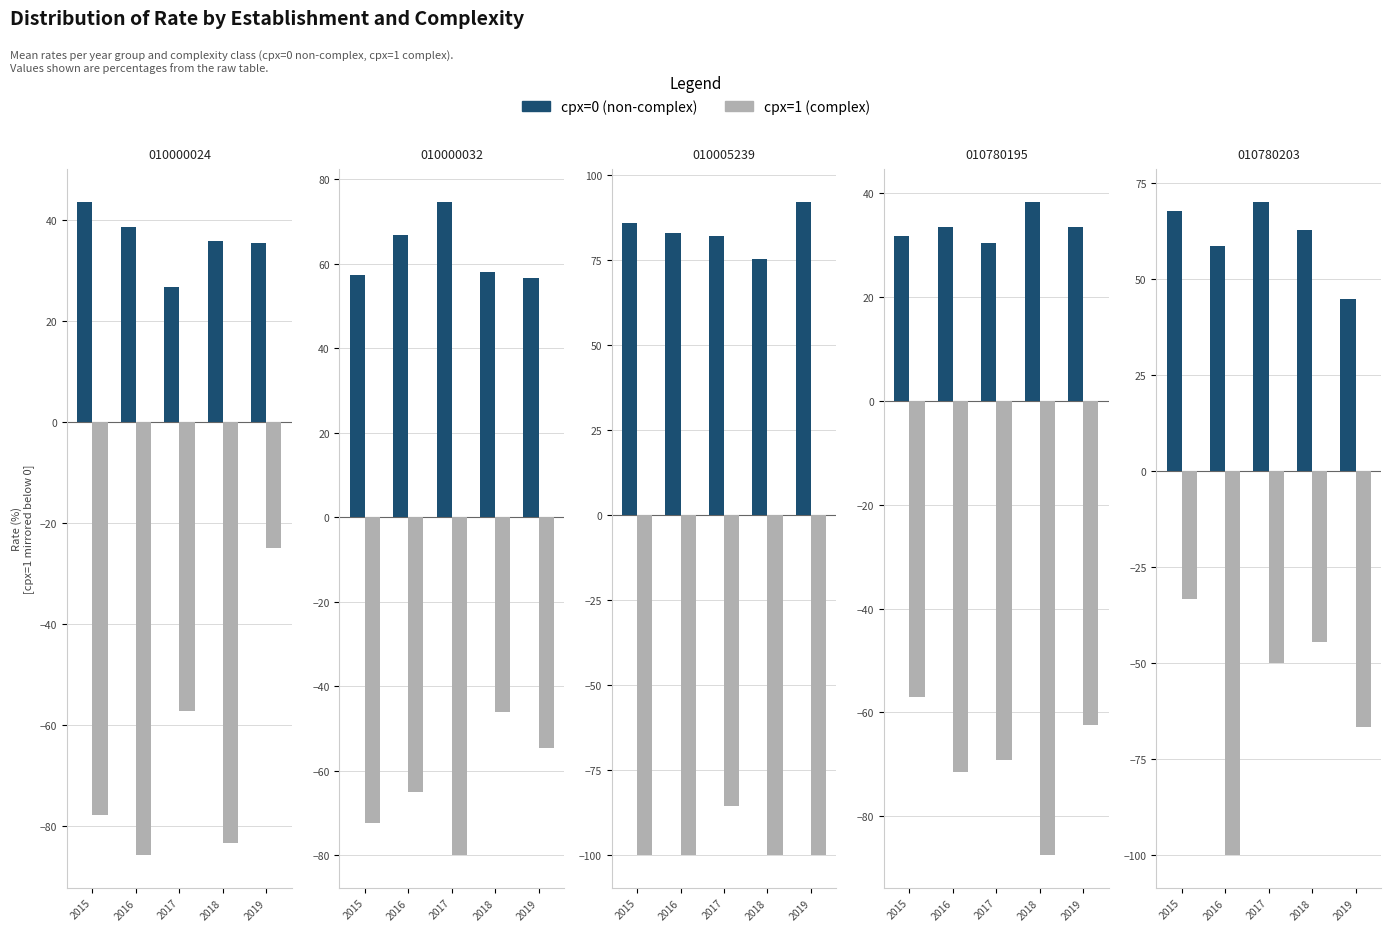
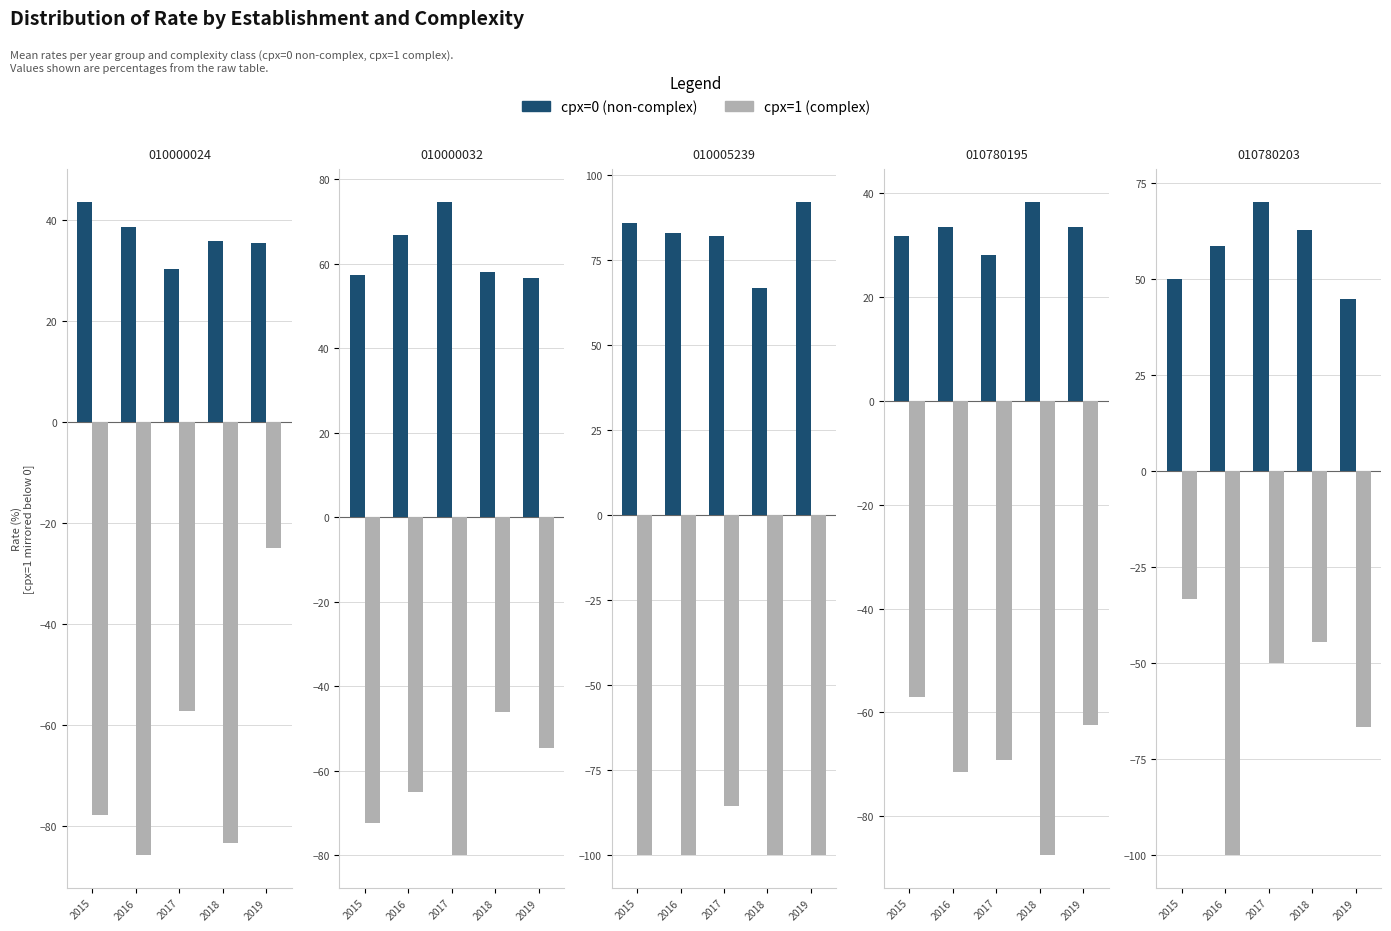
  {
    "010000024": {
      "cpx=0 (non-complex)": {
        "2015": 44,
        "2016": 39,
-       "2017": 27,
+       "2017": 30,
        "2018": 36,
        "2019": 35
      },
      "cpx=1 (complex)": {
        "2015": -78,
        "2016": -86,
        "2017": -57,
        "2018": -83,
        "2019": -25
      }
    },
    "010000032": {
      "cpx=0 (non-complex)": {
        "2015": 57,
        "2016": 67,
        "2017": 75,
        "2018": 58,
        "2019": 57
      },
      "cpx=1 (complex)": {
        "2015": -72,
        "2016": -65,
        "2017": -80,
        "2018": -46,
        "2019": -55
      }
    },
    "010005239": {
      "cpx=0 (non-complex)": {
        "2015": 86,
        "2016": 83,
        "2017": 82,
-       "2018": 75,
+       "2018": 67,
        "2019": 92
      },
      "cpx=1 (complex)": {
        "2015": -100,
        "2016": -100,
        "2017": -86,
        "2018": -100,
        "2019": -100
      }
    },
    "010780195": {
      "cpx=0 (non-complex)": {
        "2015": 32,
        "2016": 34,
-       "2017": 30,
+       "2017": 28,
        "2018": 38,
        "2019": 34
      },
      "cpx=1 (complex)": {
        "2015": -57,
        "2016": -71,
        "2017": -69,
        "2018": -88,
        "2019": -63
      }
    },
    "010780203": {
      "cpx=0 (non-complex)": {
-       "2015": 68,
+       "2015": 50,
        "2016": 59,
        "2017": 70,
        "2018": 63,
        "2019": 45
      },
      "cpx=1 (complex)": {
        "2015": -33,
        "2016": -100,
        "2017": -50,
        "2018": -44,
        "2019": -67
      }
    }
  }
